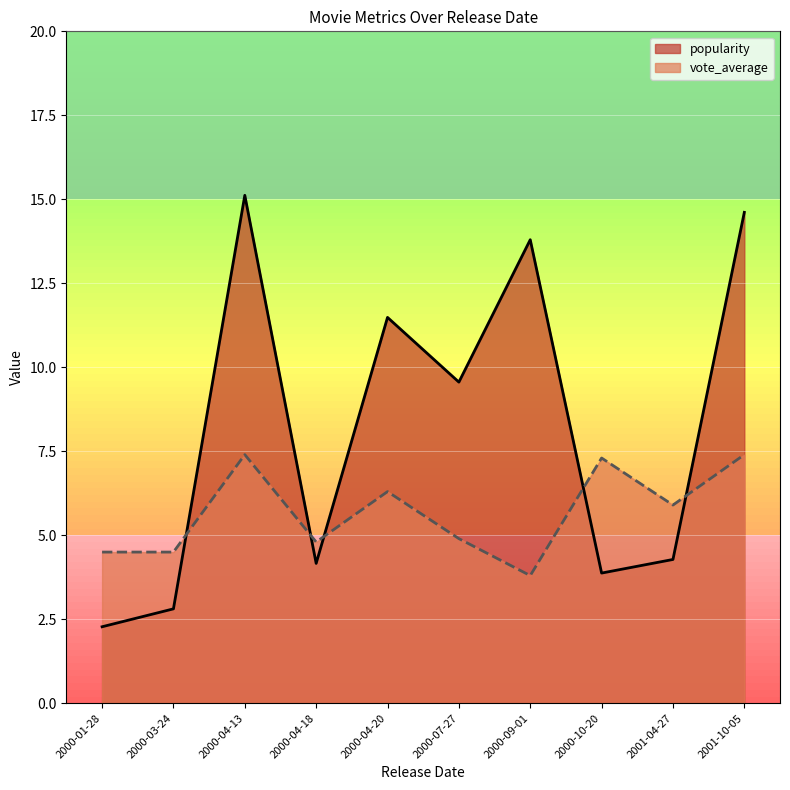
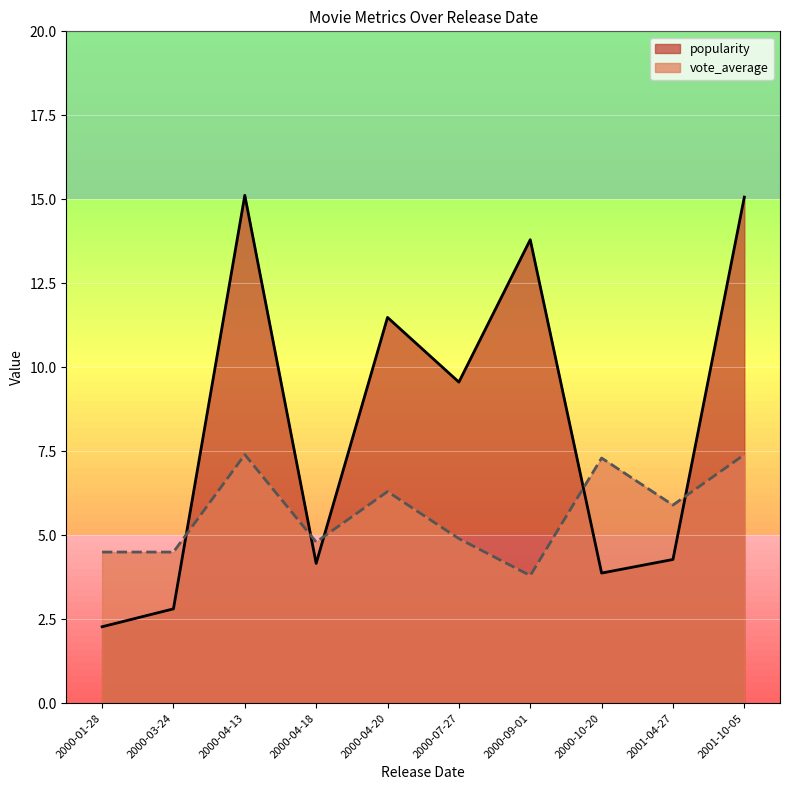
  {
    "popularity": {
      "2000-01-28": 2.3,
      "2000-03-24": 2.8,
      "2000-04-13": 15.1,
      "2000-04-18": 4.2,
      "2000-04-20": 11.5,
      "2000-07-27": 9.6,
      "2000-09-01": 13.8,
      "2000-10-20": 3.9,
      "2001-04-27": 4.3,
-     "2001-10-05": 14.6
+     "2001-10-05": 15.1
    },
    "vote_average": {
      "2000-01-28": 4.5,
      "2000-03-24": 4.5,
      "2000-04-13": 7.4,
      "2000-04-18": 4.8,
      "2000-04-20": 6.3,
      "2000-07-27": 4.9,
      "2000-09-01": 3.8,
      "2000-10-20": 7.3,
      "2001-04-27": 5.9,
      "2001-10-05": 7.4
    }
  }
